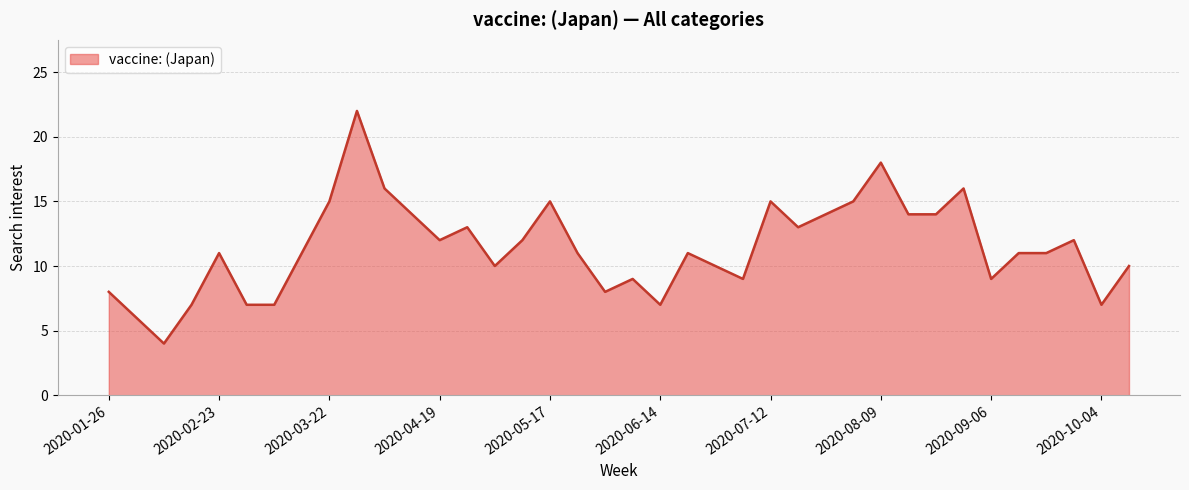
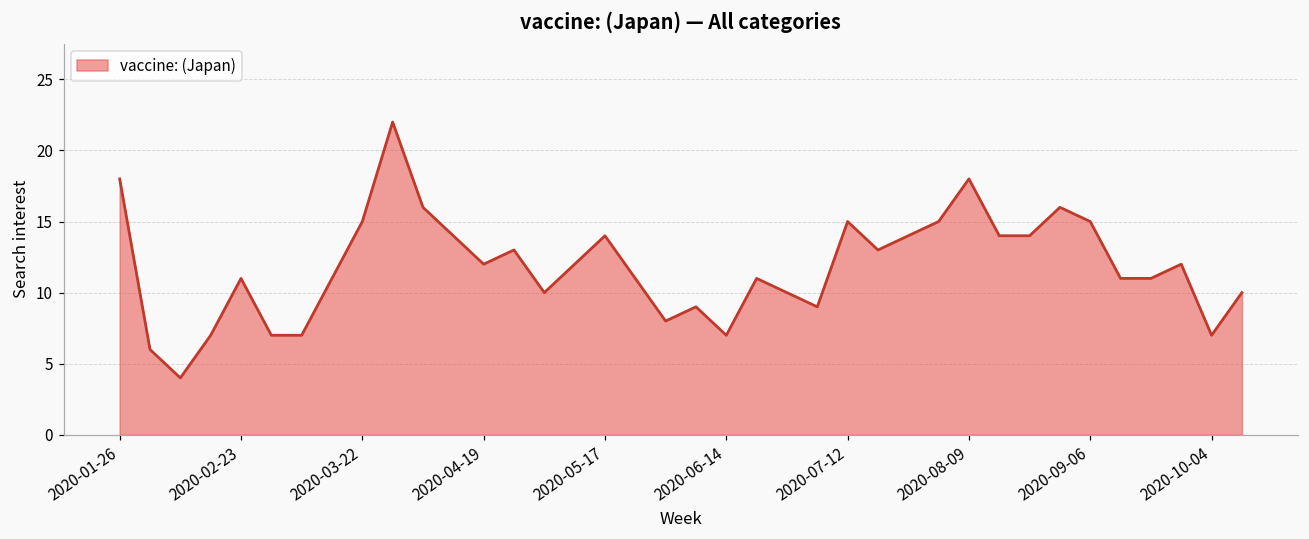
  {
-   "2020-01-26": 8,
+   "2020-01-26": 18,
    "2020-02-23": 11,
    "2020-03-22": 15,
    "2020-04-19": 12,
-   "2020-05-17": 15,
+   "2020-05-17": 14,
    "2020-06-14": 7,
    "2020-07-12": 15,
    "2020-08-09": 18,
-   "2020-09-06": 9,
+   "2020-09-06": 15,
    "2020-10-04": 7
  }
